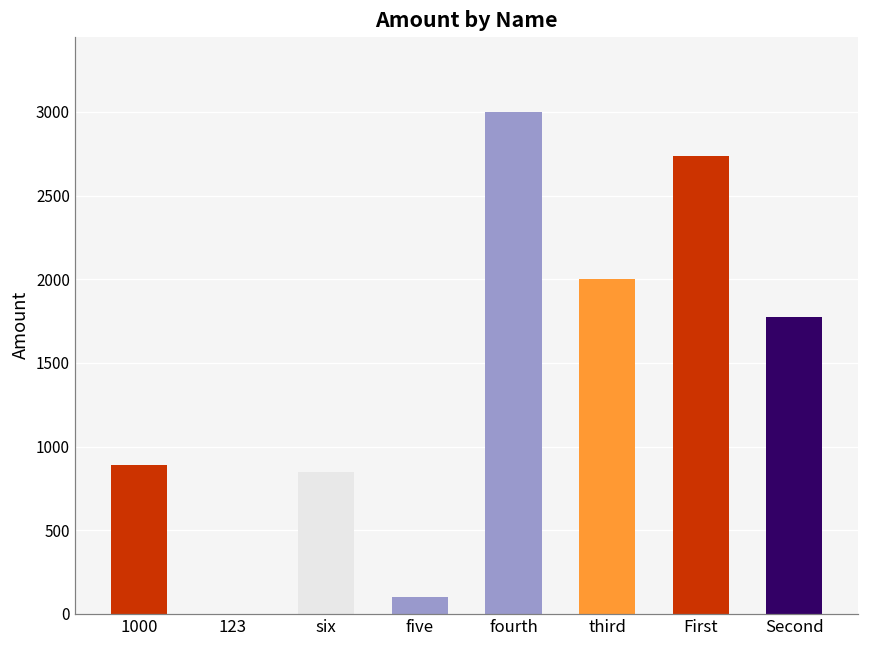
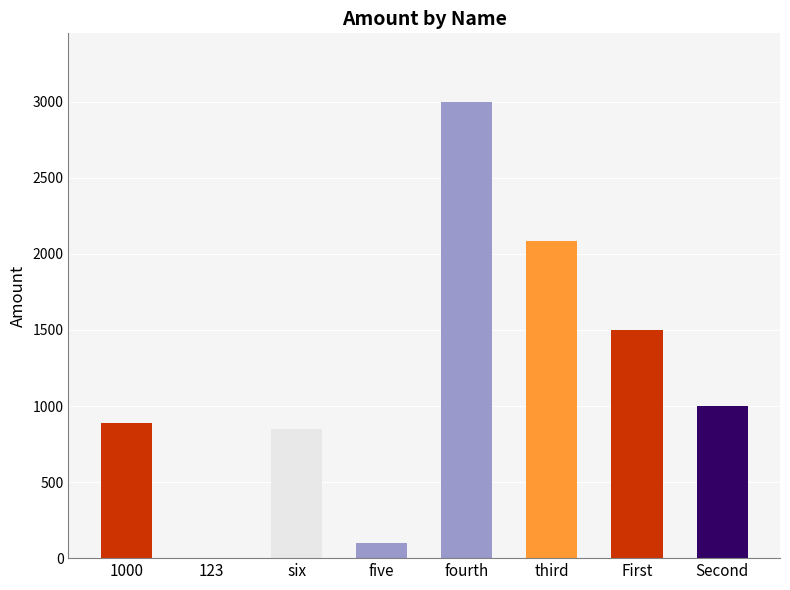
  {
    "1000": 890,
    "six": 850,
    "five": 100,
    "fourth": 3000,
-   "third": 2000,
-   "First": 2740,
-   "Second": 1770
+   "third": 2090,
+   "First": 1500,
+   "Second": 1000
  }
